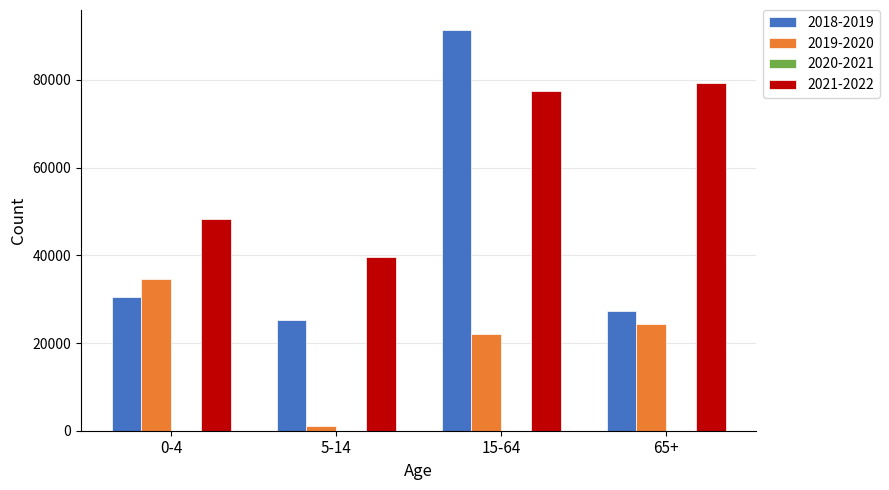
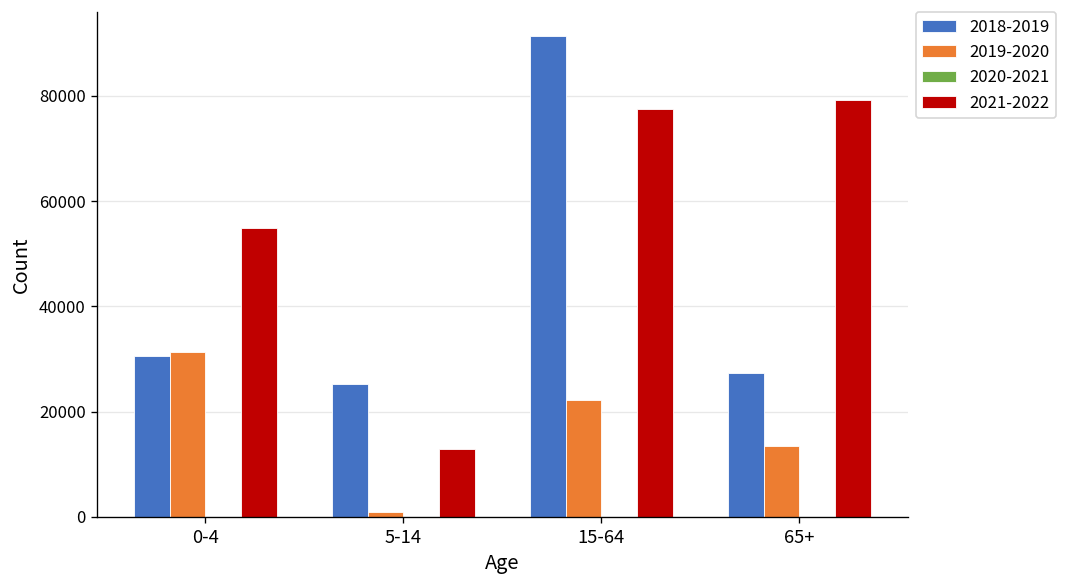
  {
    "2018-2019": {
      "0-4": 31000,
      "5-14": 25000,
      "15-64": 91000,
      "65+": 27000
    },
    "2019-2020": {
-     "0-4": 35000,
+     "0-4": 31000,
      "5-14": 1000,
      "15-64": 22000,
-     "65+": 24000
+     "65+": 13000
    },
    "2020-2021": {
      "0-4": 0,
      "5-14": 0,
      "15-64": 0,
      "65+": 0
    },
    "2021-2022": {
-     "0-4": 48000,
-     "5-14": 40000,
+     "0-4": 55000,
+     "5-14": 13000,
      "15-64": 78000,
      "65+": 79000
    }
  }
